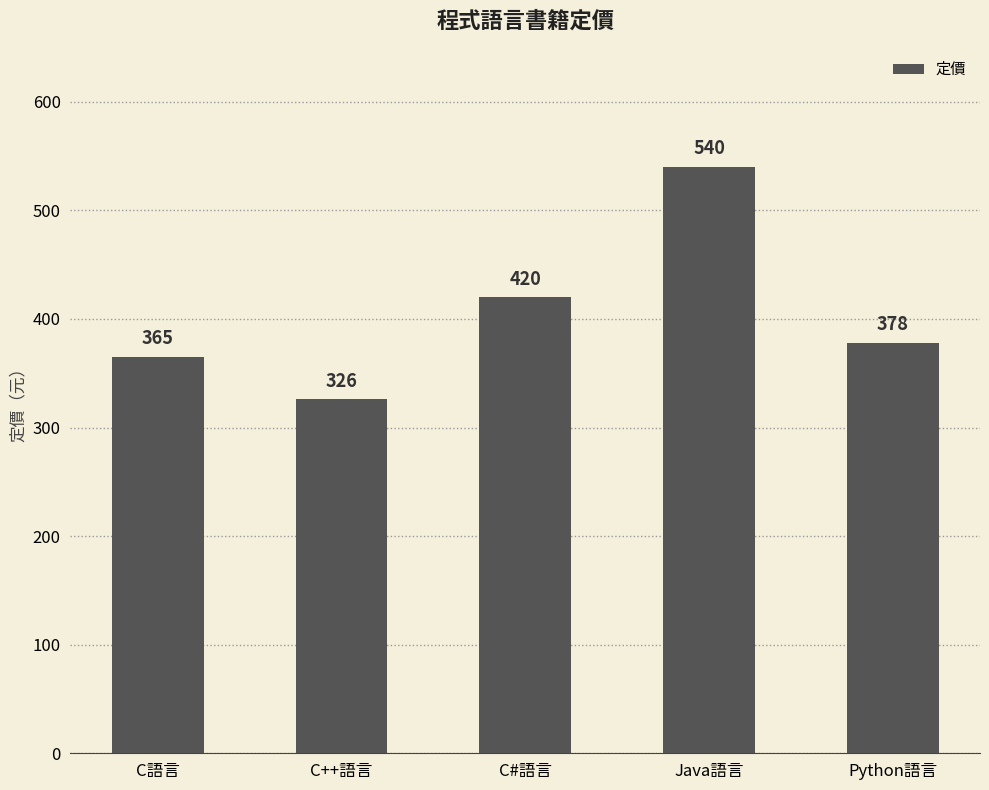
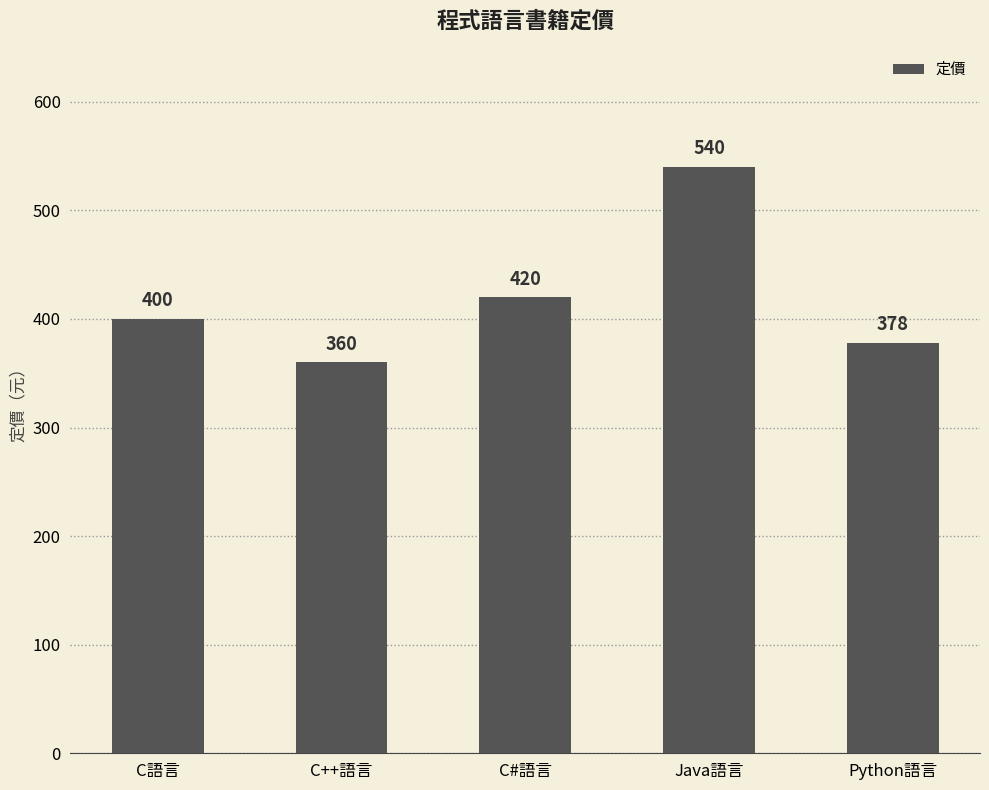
  {
-   "C語言": 365,
-   "C++語言": 326,
+   "C語言": 400,
+   "C++語言": 360,
    "C#語言": 420,
    "Java語言": 540,
    "Python語言": 378
  }
